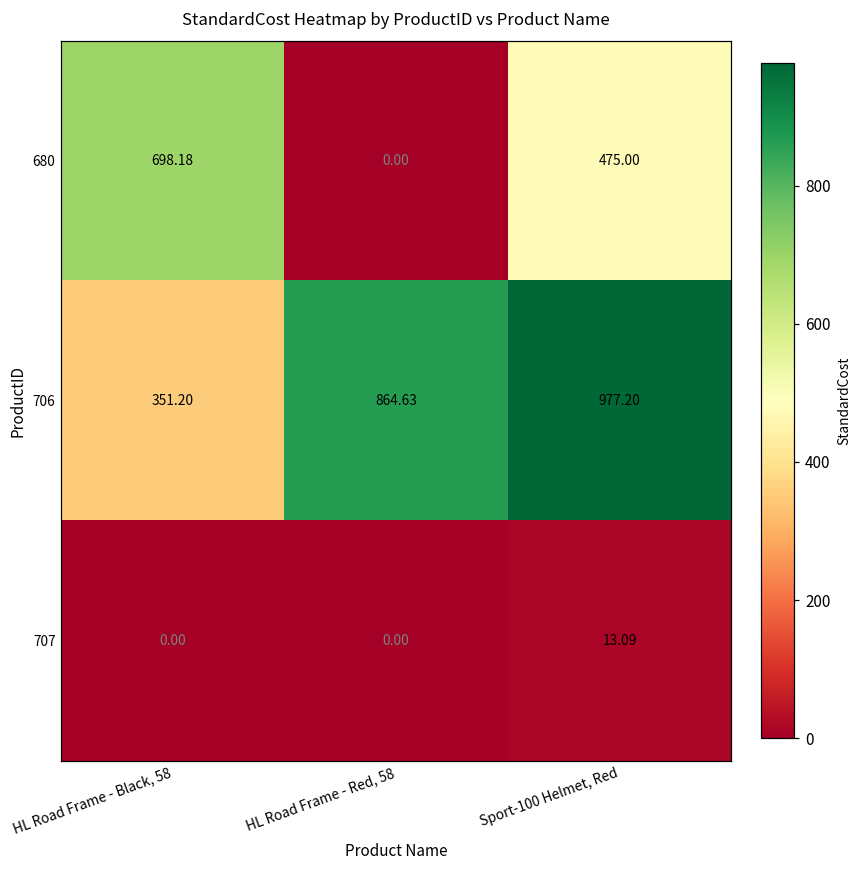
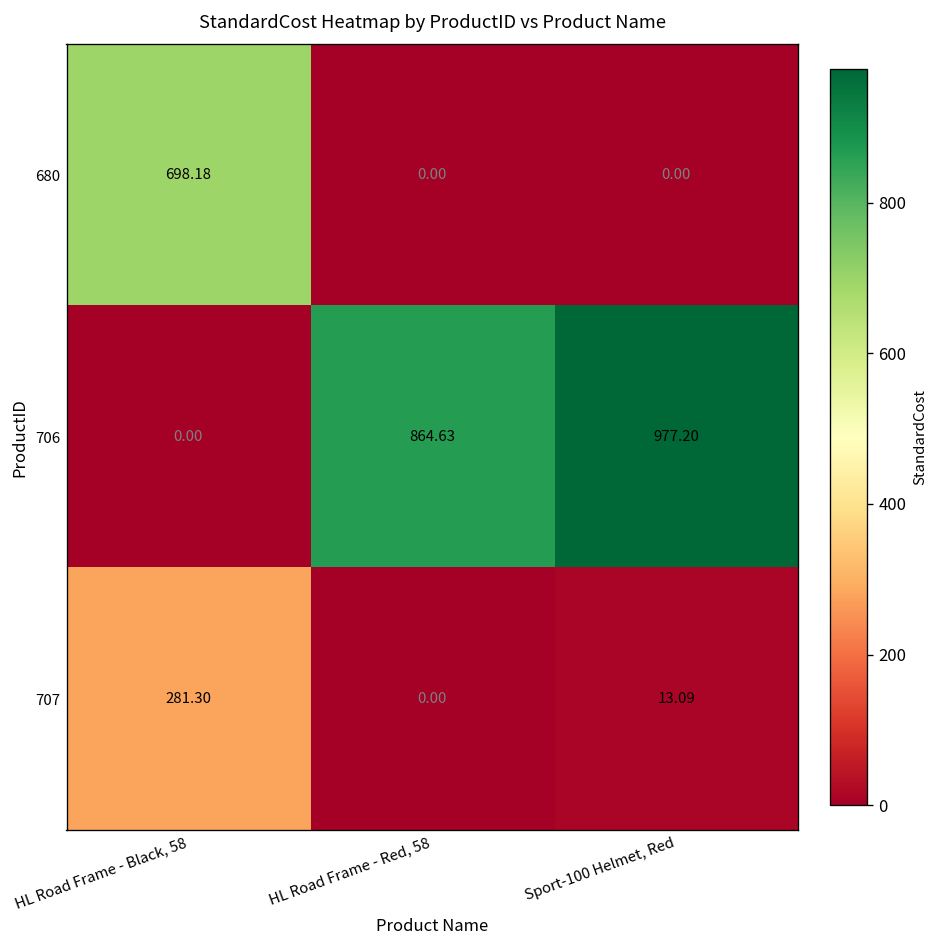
  {
    "680": {
      "HL Road Frame - Black, 58": 698.18,
      "HL Road Frame - Red, 58": 0.00,
-     "Sport-100 Helmet, Red": 475.00
+     "Sport-100 Helmet, Red": 0.00
    },
    "706": {
-     "HL Road Frame - Black, 58": 351.20,
+     "HL Road Frame - Black, 58": 0.00,
      "HL Road Frame - Red, 58": 864.63,
      "Sport-100 Helmet, Red": 977.20
    },
    "707": {
-     "HL Road Frame - Black, 58": 0.00,
+     "HL Road Frame - Black, 58": 281.30,
      "HL Road Frame - Red, 58": 0.00,
      "Sport-100 Helmet, Red": 13.09
    }
  }
